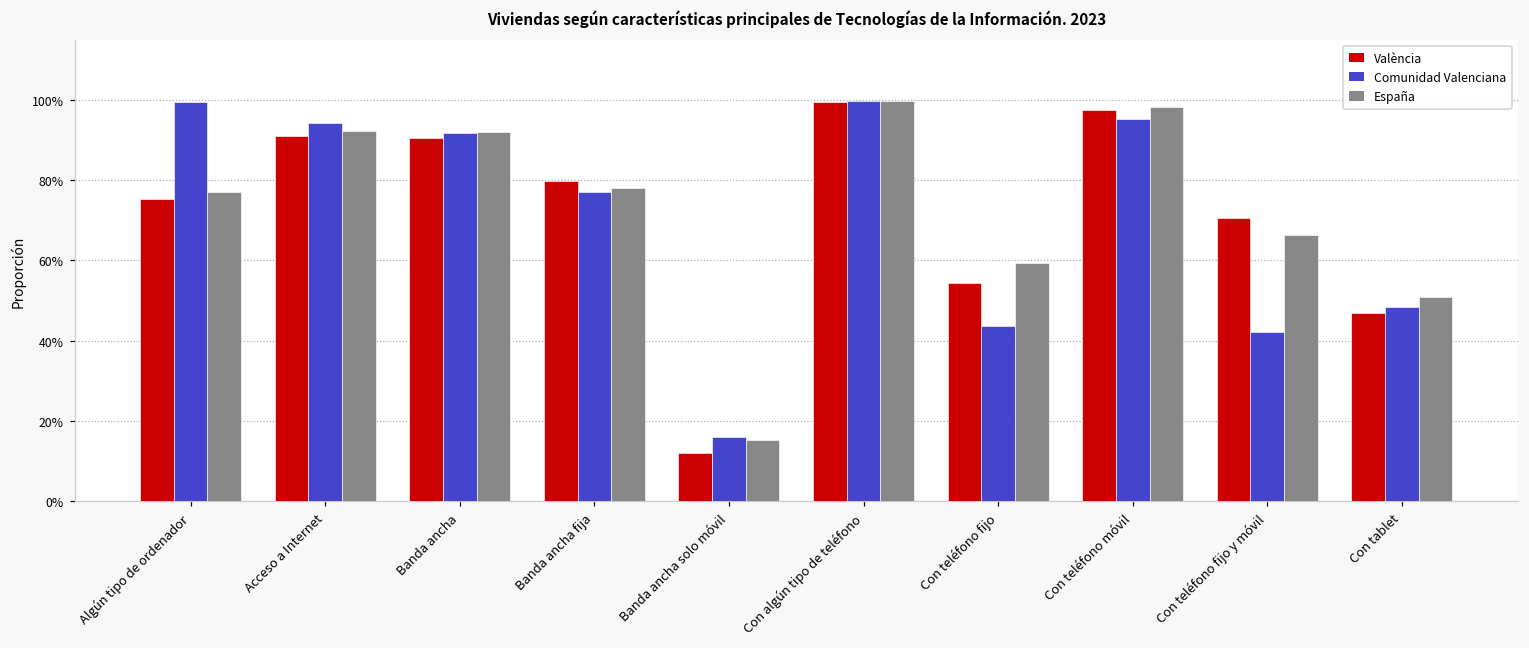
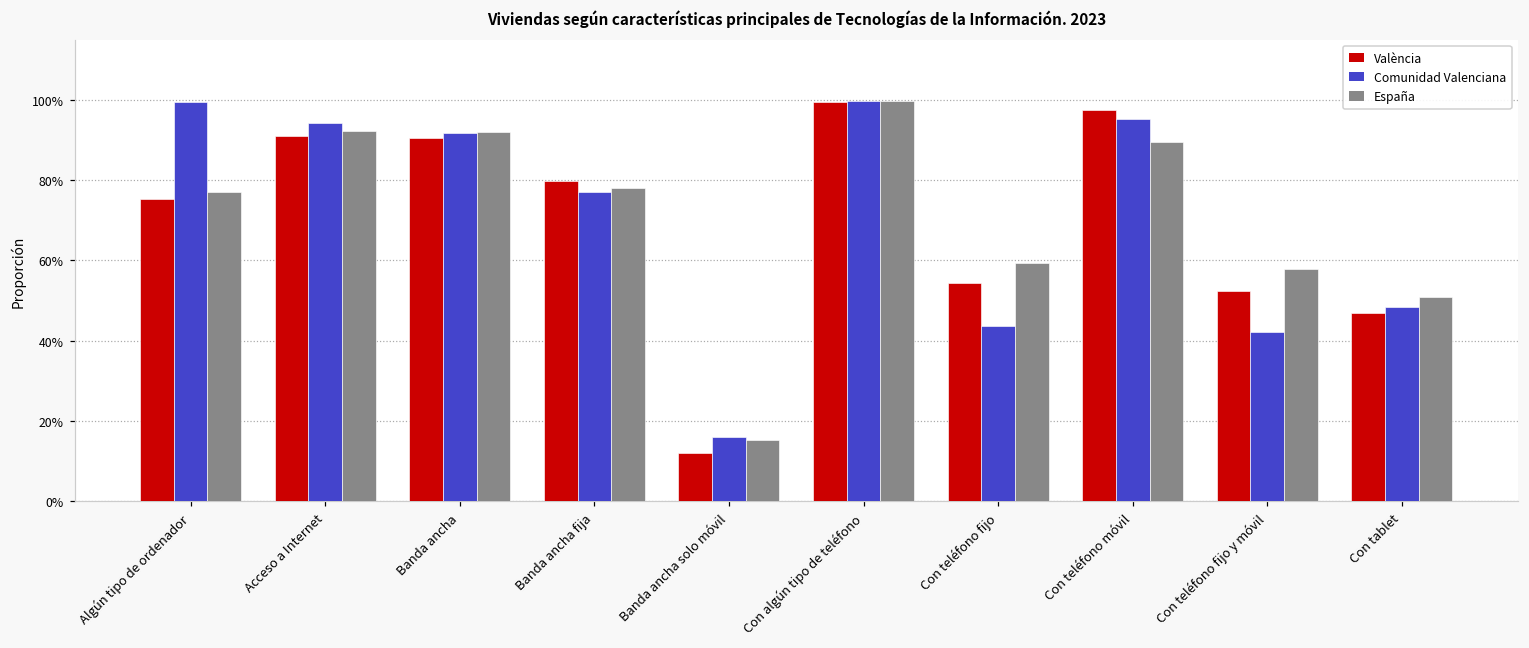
  {
    "València": {
      "Algún tipo de ordenador": "75%",
      "Acceso a Internet": "91%",
      "Banda ancha": "91%",
      "Banda ancha fija": "80%",
      "Banda ancha solo móvil": "12%",
      "Con algún tipo de teléfono": "100%",
      "Con teléfono fijo": "54%",
      "Con teléfono móvil": "98%",
-     "Con teléfono fijo y móvil": "71%",
+     "Con teléfono fijo y móvil": "52%",
      "Con tablet": "47%"
    },
    "Comunidad Valenciana": {
      "Algún tipo de ordenador": "100%",
      "Acceso a Internet": "94%",
      "Banda ancha": "92%",
      "Banda ancha fija": "77%",
      "Banda ancha solo móvil": "16%",
      "Con algún tipo de teléfono": "100%",
      "Con teléfono fijo": "44%",
      "Con teléfono móvil": "95%",
      "Con teléfono fijo y móvil": "42%",
      "Con tablet": "49%"
    },
    "España": {
      "Algún tipo de ordenador": "77%",
      "Acceso a Internet": "92%",
      "Banda ancha": "92%",
      "Banda ancha fija": "78%",
      "Banda ancha solo móvil": "15%",
      "Con algún tipo de teléfono": "100%",
      "Con teléfono fijo": "59%",
-     "Con teléfono móvil": "98%",
-     "Con teléfono fijo y móvil": "66%",
+     "Con teléfono móvil": "89%",
+     "Con teléfono fijo y móvil": "58%",
      "Con tablet": "51%"
    }
  }
